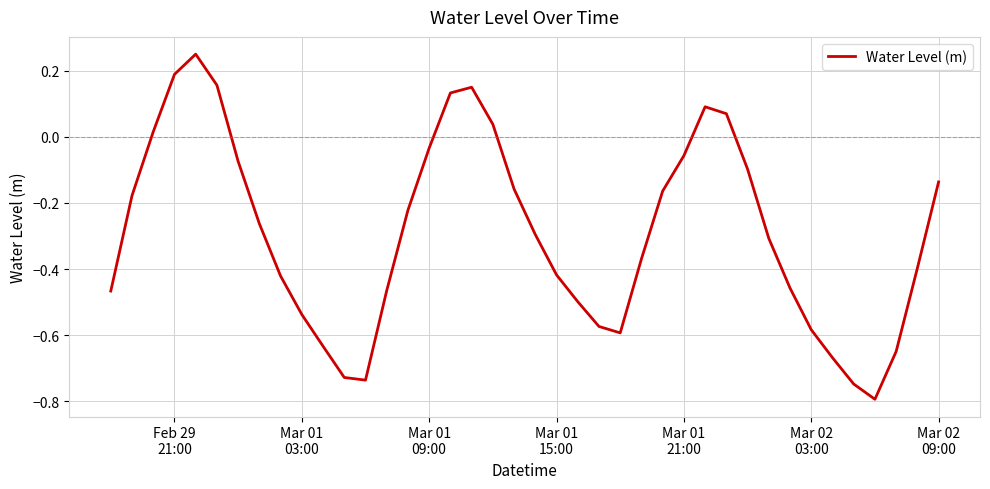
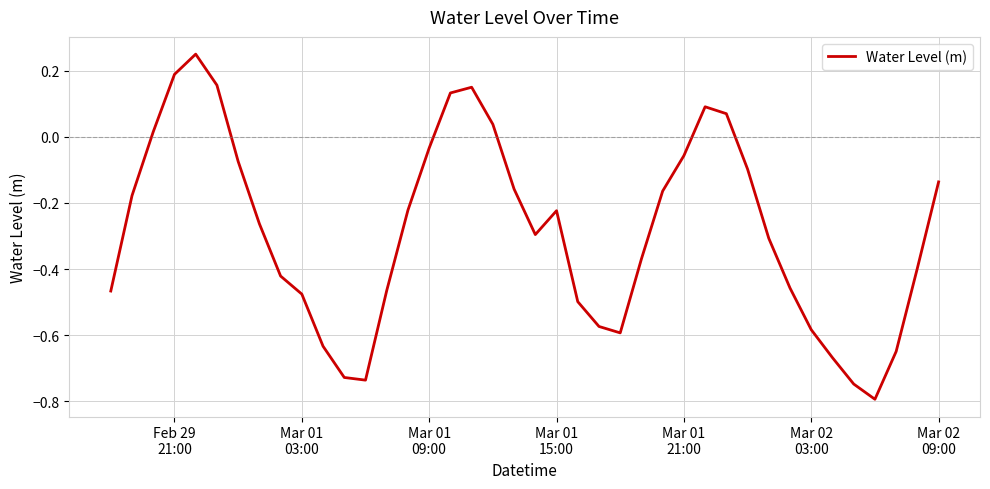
  {
    "Feb 29 21:00": 0.19,
-   "Mar 01 03:00": -0.54,
+   "Mar 01 03:00": -0.48,
    "Mar 01 09:00": -0.03,
-   "Mar 01 15:00": -0.42,
+   "Mar 01 15:00": -0.22,
    "Mar 01 21:00": -0.06,
    "Mar 02 03:00": -0.58,
    "Mar 02 09:00": -0.14
  }
